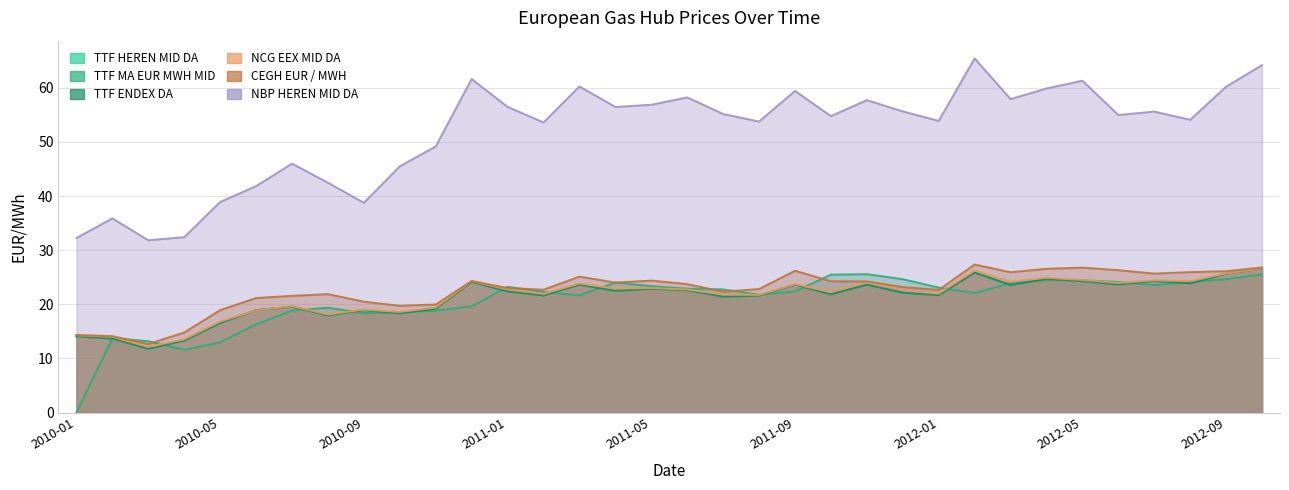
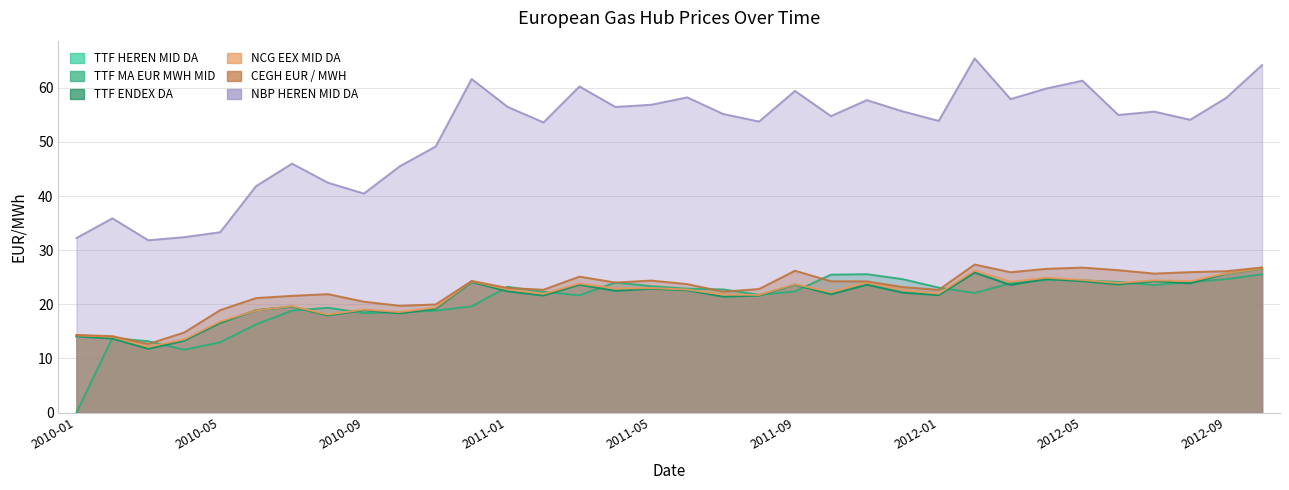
  {
    "NBP HEREN MID DA": {
      "2010-01": 32,
-     "2010-05": 39,
-     "2010-09": 39,
+     "2010-05": 33,
+     "2010-09": 40,
      "2011-01": 56,
      "2011-05": 57,
      "2011-09": 59,
      "2012-01": 54,
      "2012-05": 61,
-     "2012-09": 60
+     "2012-09": 58
    }
  }
